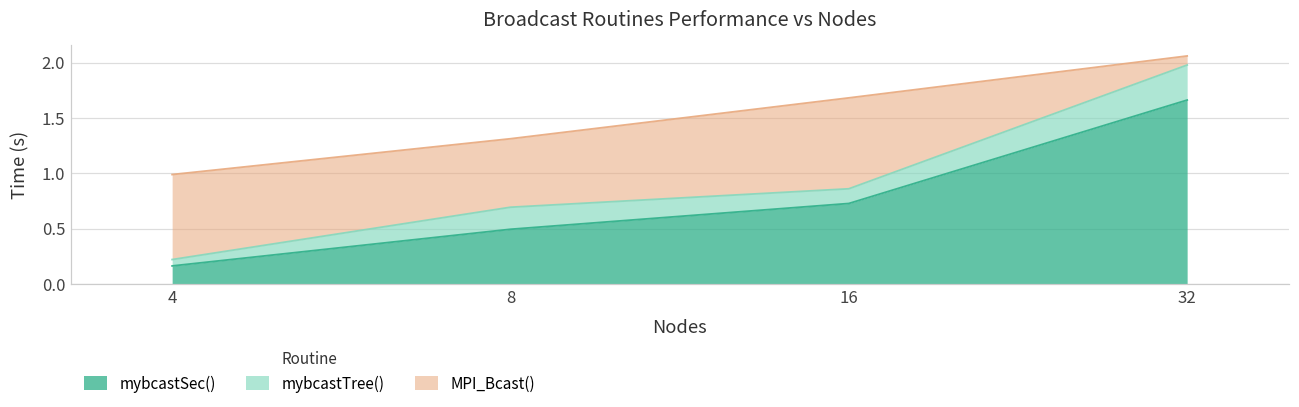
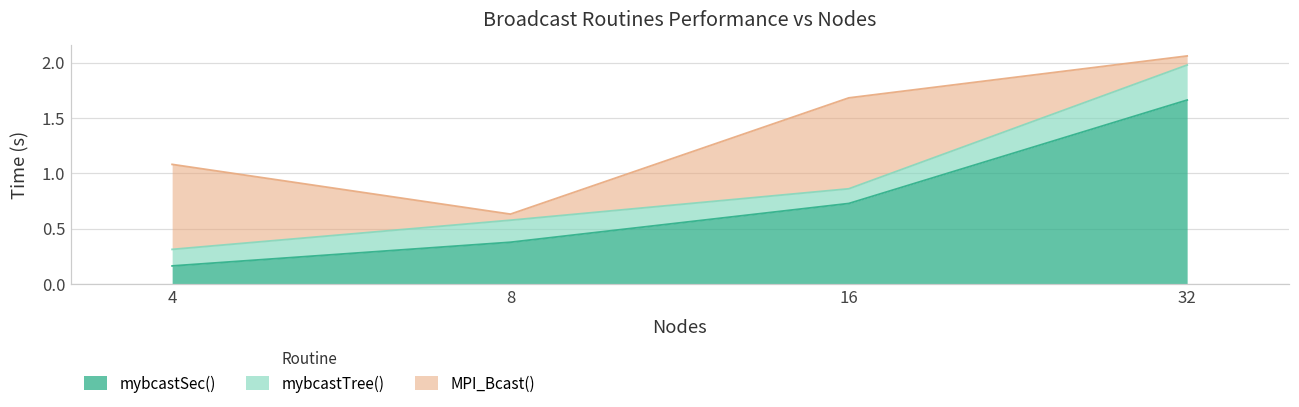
  {
    "mybcastSec()": {
      "4": 0.16,
-     "8": 0.50,
+     "8": 0.38,
      "16": 0.73,
      "32": 1.66
    },
    "mybcastTree()": {
-     "4": 0.06,
+     "4": 0.15,
      "8": 0.20,
      "16": 0.13,
      "32": 0.32
    },
    "MPI_Bcast()": {
      "4": 0.77,
-     "8": 0.62,
+     "8": 0.05,
      "16": 0.82,
      "32": 0.08
    }
  }
